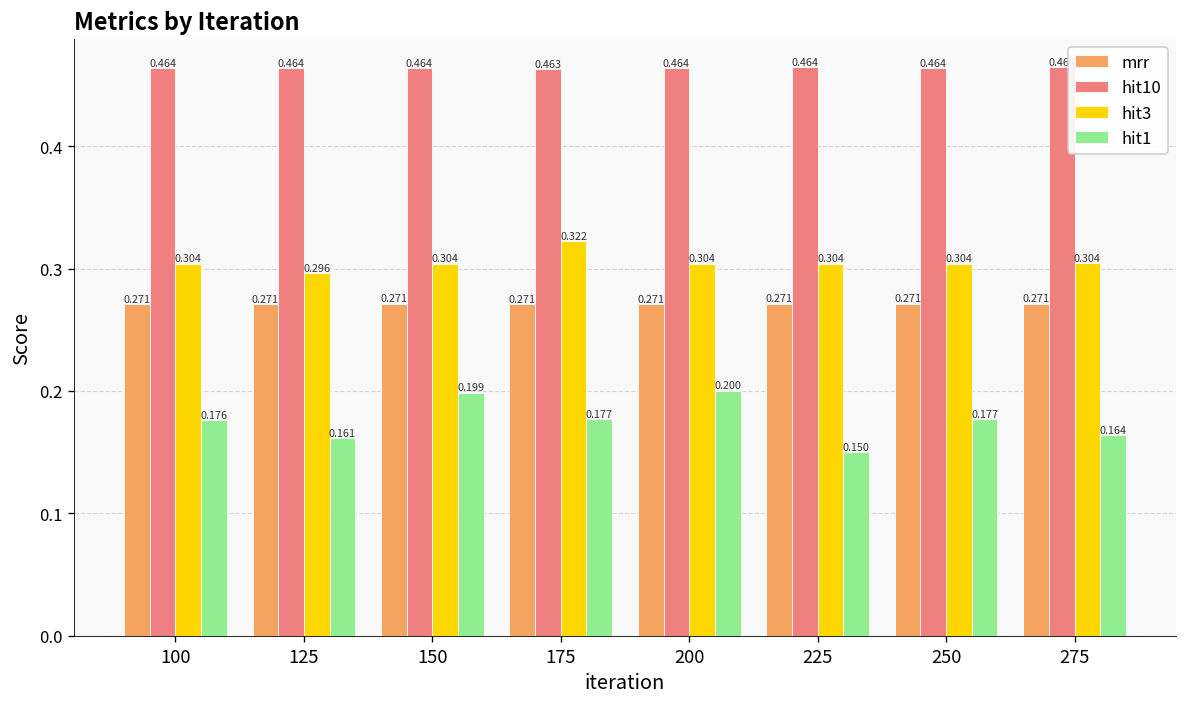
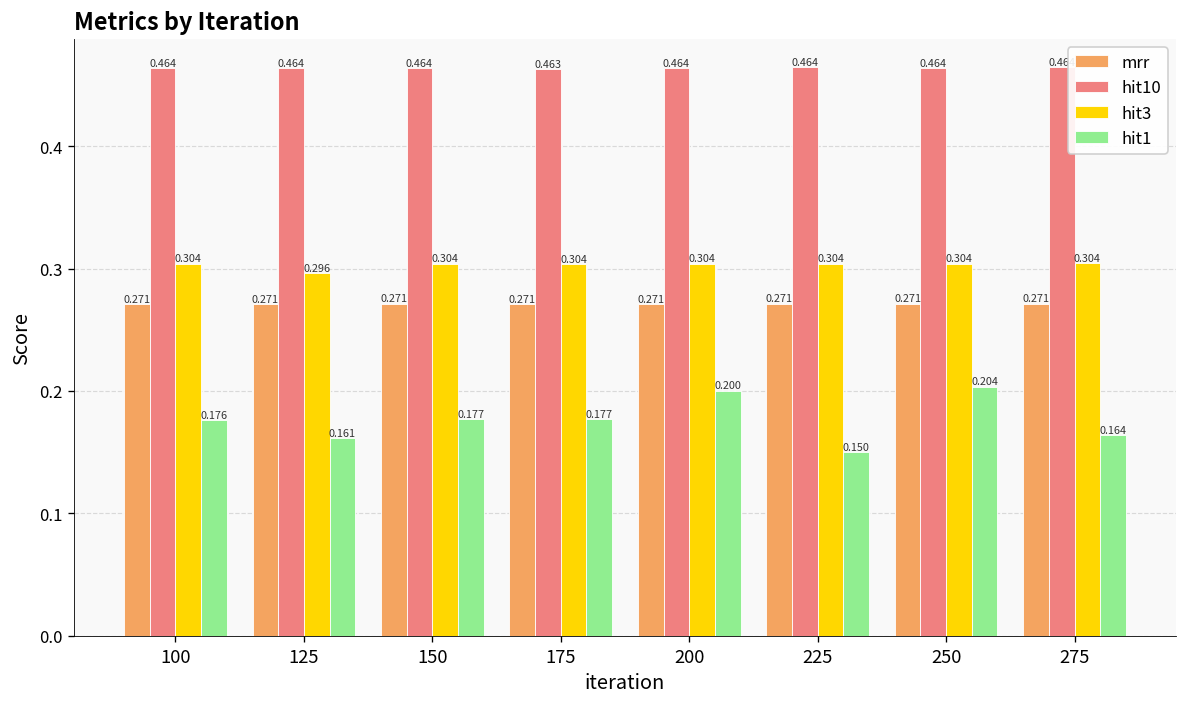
  {
    "hit3": {
      "100": 0.304,
      "125": 0.296,
      "150": 0.304,
-     "175": 0.322,
+     "175": 0.304,
      "200": 0.304,
      "225": 0.304,
      "250": 0.304,
      "275": 0.304
    },
    "hit1": {
      "100": 0.176,
      "125": 0.161,
-     "150": 0.199,
+     "150": 0.177,
      "175": 0.177,
      "200": 0.200,
      "225": 0.150,
-     "250": 0.177,
+     "250": 0.204,
      "275": 0.164
    }
  }
